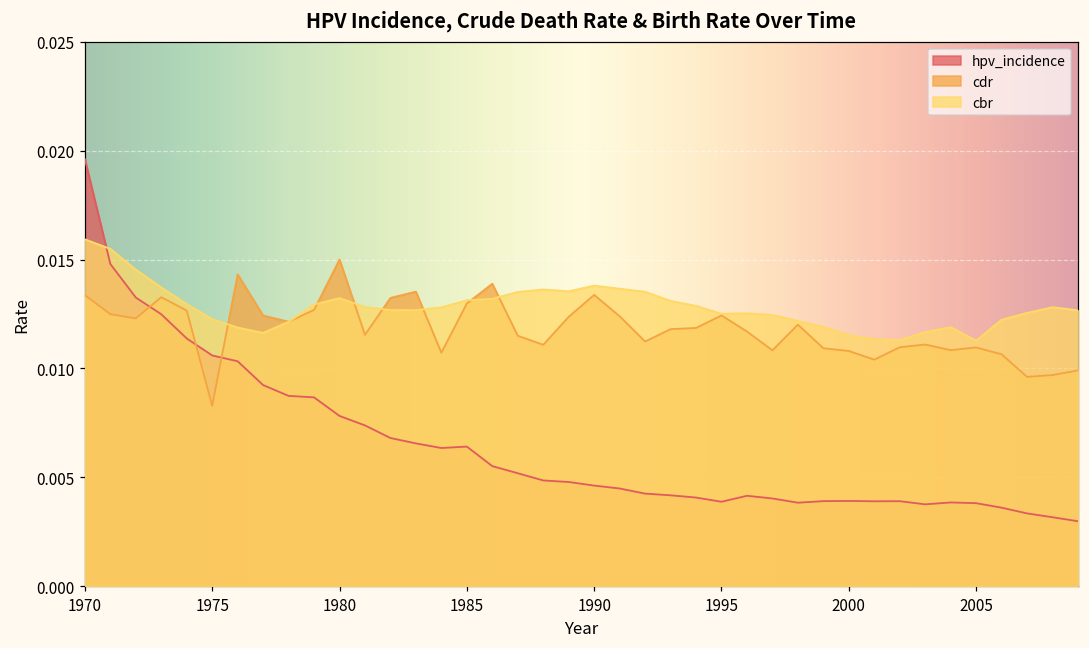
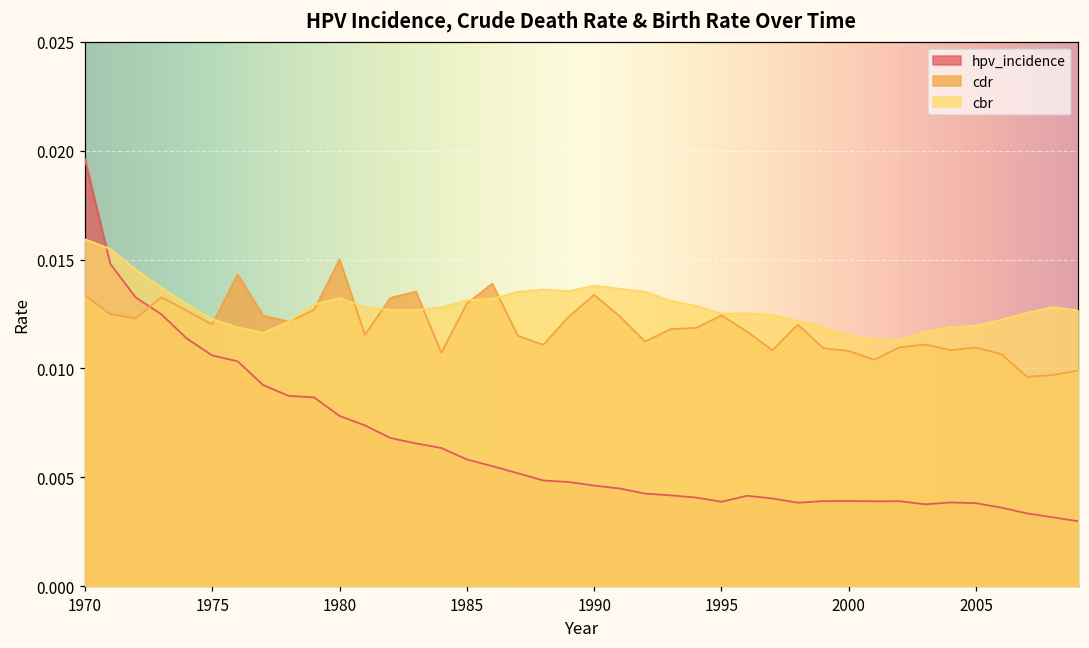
  {
    "hpv_incidence": {
      "1970": 0.0196,
      "1975": 0.0106,
      "1980": 0.0078,
-     "1985": 0.0064,
+     "1985": 0.0058,
      "1990": 0.0046,
      "1995": 0.0039,
      "2000": 0.0039,
      "2005": 0.0038
    },
    "cdr": {
      "1970": 0.0134,
-     "1975": 0.0083,
+     "1975": 0.0120,
      "1980": 0.0150,
      "1985": 0.0130,
      "1990": 0.0134,
      "2000": 0.0108,
      "2005": 0.0110
    },
    "cbr": {
      "1970": 0.0159,
      "1975": 0.0123,
      "1980": 0.0132,
      "1985": 0.0131,
      "1990": 0.0138,
      "2000": 0.0115,
-     "2005": 0.0113
+     "2005": 0.0120
    }
  }
